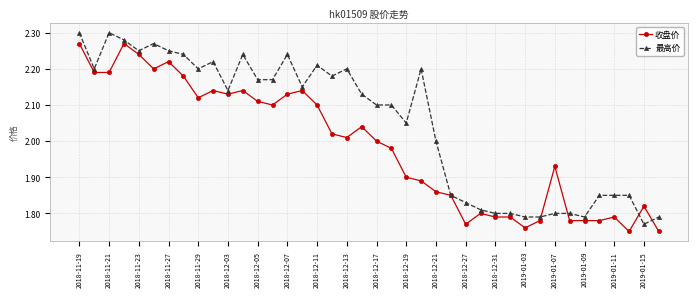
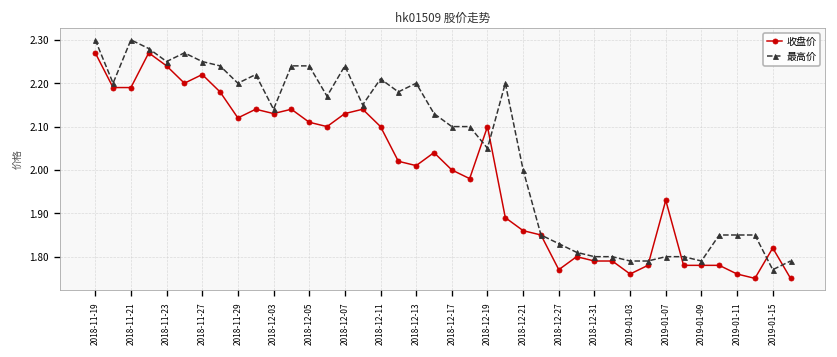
  {
    "收盘价": {
      "2018-11-19": 2.27,
      "2018-11-21": 2.19,
      "2018-11-23": 2.24,
      "2018-11-27": 2.22,
      "2018-11-29": 2.12,
      "2018-12-03": 2.13,
      "2018-12-05": 2.11,
      "2018-12-07": 2.13,
      "2018-12-11": 2.10,
      "2018-12-13": 2.01,
      "2018-12-17": 2.00,
-     "2018-12-19": 1.9,
+     "2018-12-19": 2.1,
      "2018-12-21": 1.86,
      "2018-12-27": 1.77,
      "2018-12-31": 1.79,
      "2019-01-03": 1.76,
      "2019-01-07": 1.93,
      "2019-01-09": 1.78,
-     "2019-01-11": 1.79,
+     "2019-01-11": 1.76,
      "2019-01-15": 1.82
    },
    "最高价": {
      "2018-11-19": 2.30,
      "2018-11-21": 2.30,
      "2018-11-23": 2.25,
      "2018-11-27": 2.25,
      "2018-11-29": 2.20,
      "2018-12-03": 2.14,
-     "2018-12-05": 2.17,
+     "2018-12-05": 2.24,
      "2018-12-07": 2.24,
      "2018-12-11": 2.21,
      "2018-12-13": 2.20,
      "2018-12-17": 2.10,
      "2018-12-19": 2.05,
      "2018-12-21": 2.00,
      "2018-12-27": 1.83,
      "2018-12-31": 1.80,
      "2019-01-03": 1.79,
      "2019-01-07": 1.80,
      "2019-01-09": 1.79,
      "2019-01-11": 1.85,
      "2019-01-15": 1.77
    }
  }
